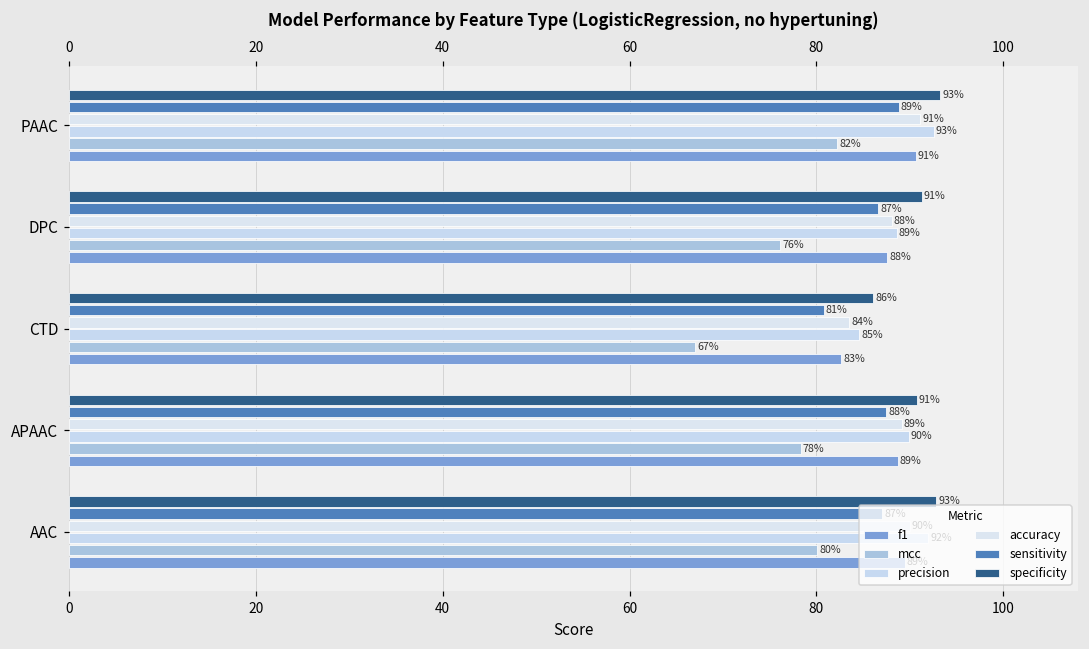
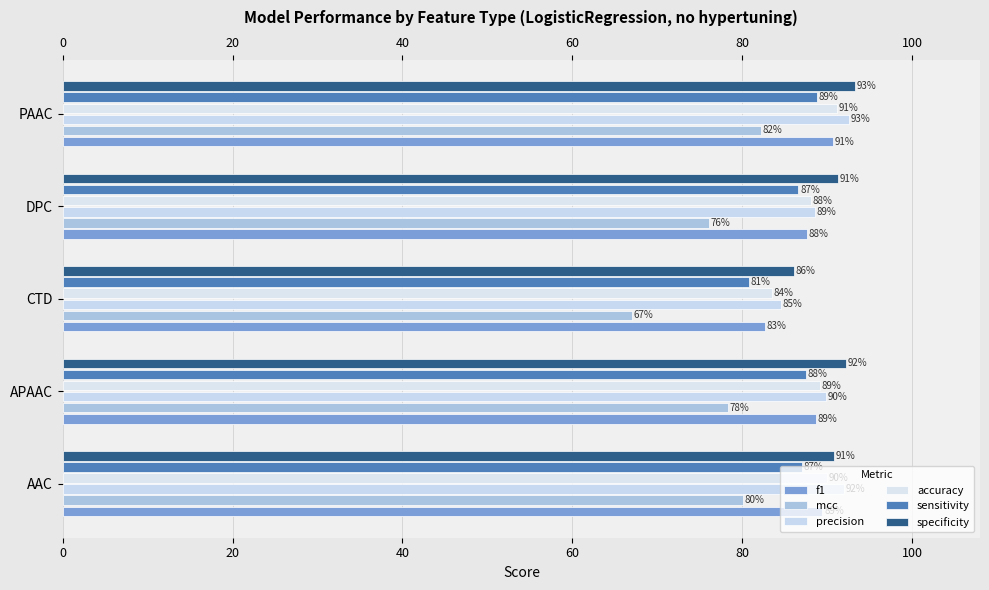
  {
    "specificity": {
      "PAAC": "93%",
      "DPC": "91%",
      "CTD": "86%",
-     "APAAC": "91%",
-     "AAC": "93%"
+     "APAAC": "92%",
+     "AAC": "91%"
    }
  }
